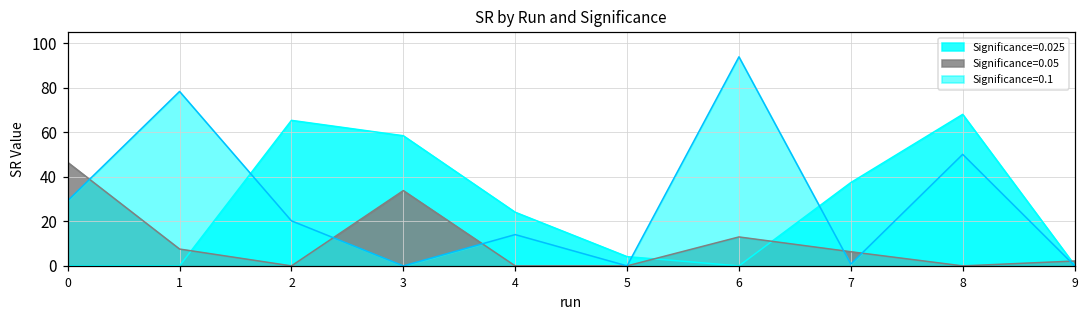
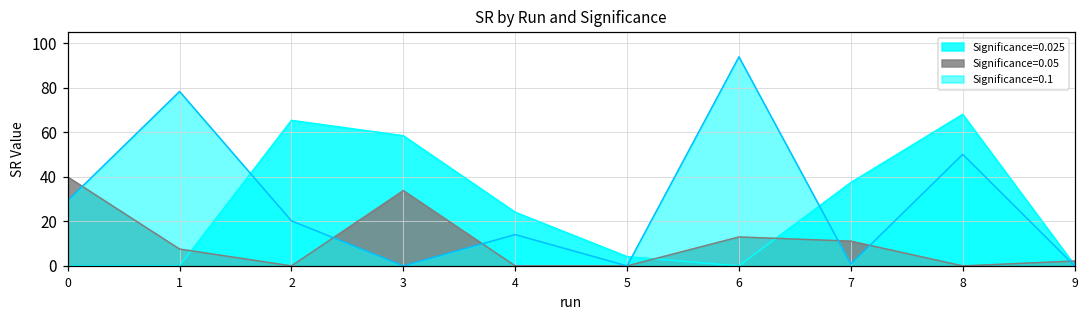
  {
    "Significance=0.05": {
-     "0": 47,
+     "0": 40,
      "1": 8,
      "2": 0,
      "3": 34,
      "4": 0,
      "6": 13,
-     "7": 6,
+     "7": 11,
      "8": 0,
      "9": 2
    }
  }
